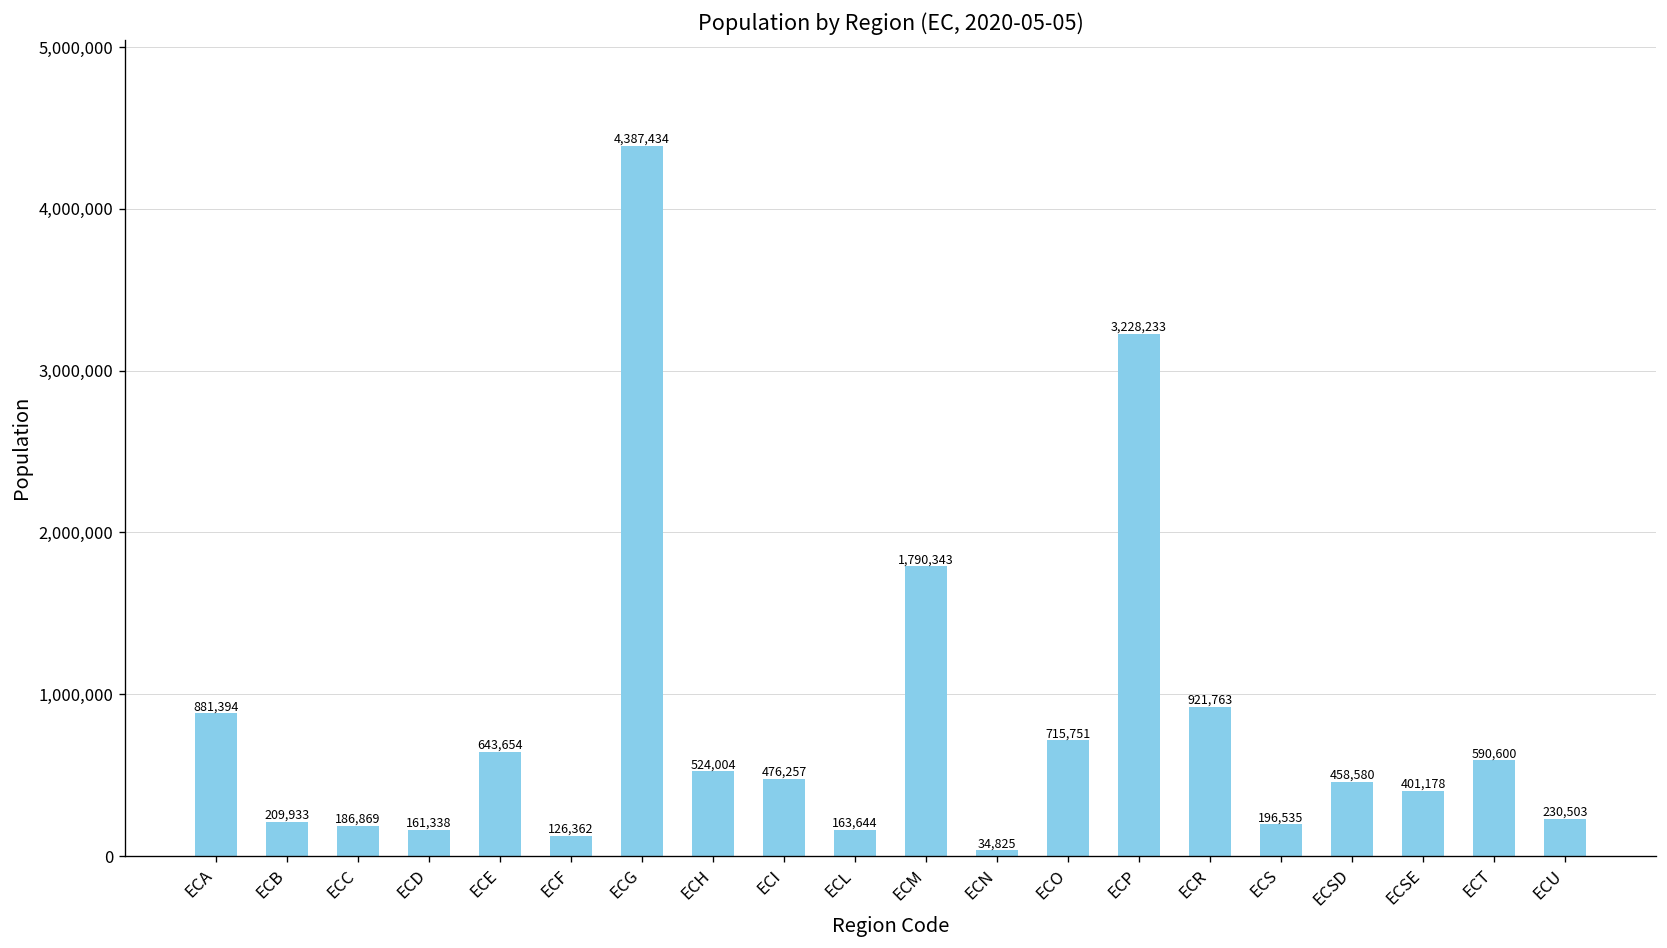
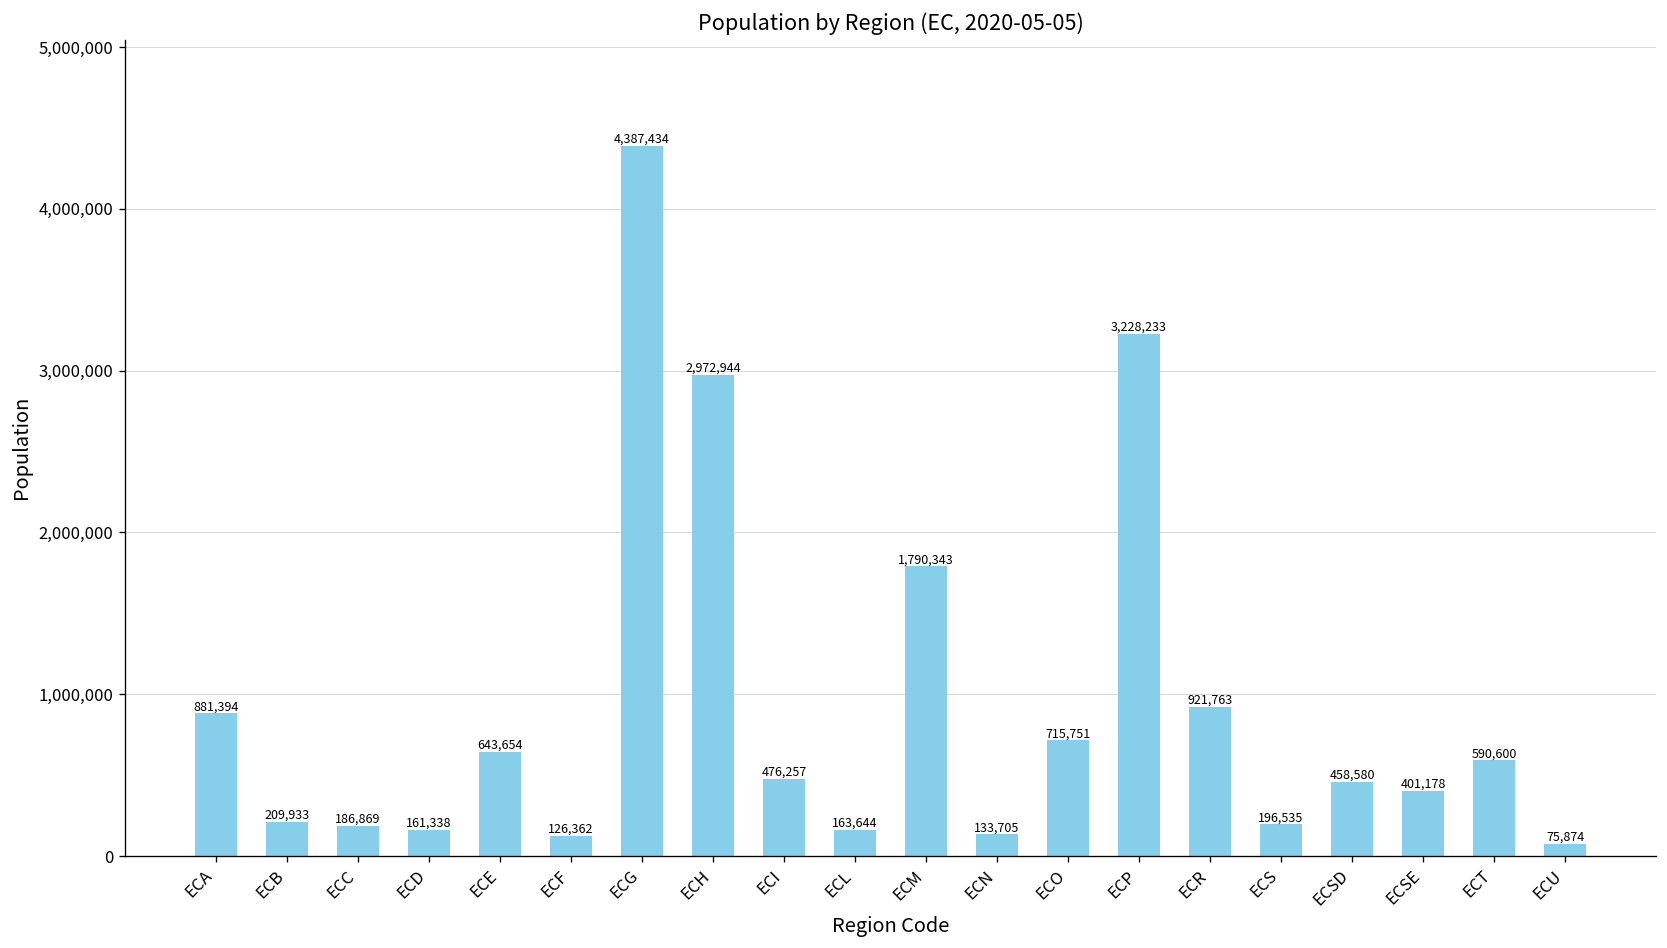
  {
    "ECA": "881,394",
    "ECB": "209,933",
    "ECC": "186,869",
    "ECD": "161,338",
    "ECE": "643,654",
    "ECF": "126,362",
    "ECG": "4,387,434",
-   "ECH": "524,004",
+   "ECH": "2,972,944",
    "ECI": "476,257",
    "ECL": "163,644",
    "ECM": "1,790,343",
-   "ECN": "34,825",
+   "ECN": "133,705",
    "ECO": "715,751",
    "ECP": "3,228,233",
    "ECR": "921,763",
    "ECS": "196,535",
    "ECSD": "458,580",
    "ECSE": "401,178",
    "ECT": "590,600",
-   "ECU": "230,503"
+   "ECU": "75,874"
  }
